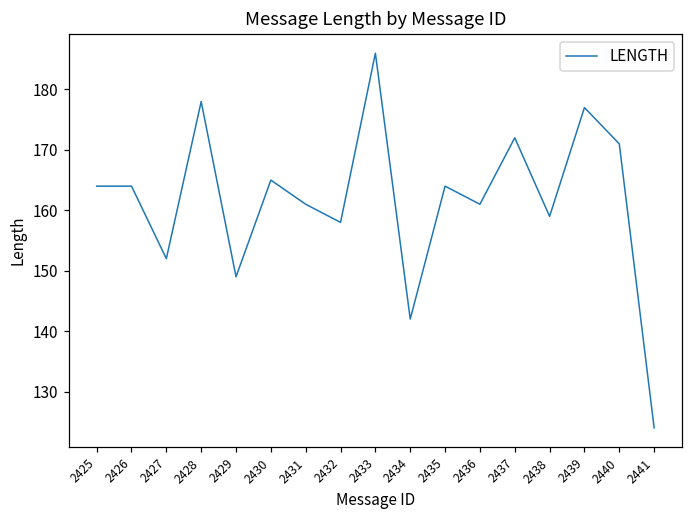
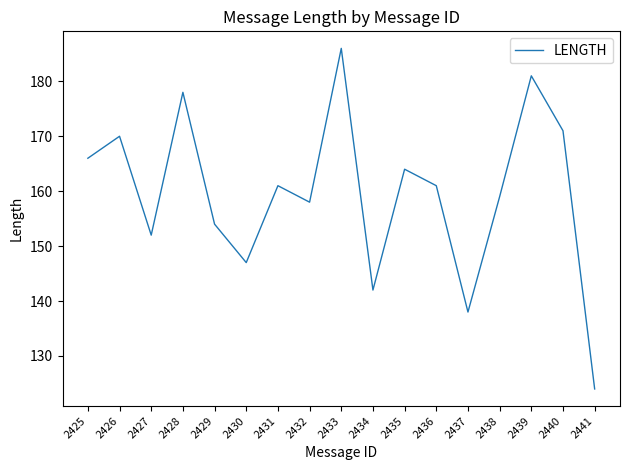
  {
-   "2425": 164,
-   "2426": 164,
+   "2425": 166,
+   "2426": 170,
    "2427": 152,
    "2428": 178,
-   "2429": 149,
-   "2430": 165,
+   "2429": 154,
+   "2430": 147,
    "2431": 161,
    "2432": 158,
    "2433": 186,
    "2434": 142,
    "2435": 164,
    "2436": 161,
-   "2437": 172,
+   "2437": 138,
    "2438": 159,
-   "2439": 177,
+   "2439": 181,
    "2440": 171,
    "2441": 124
  }
